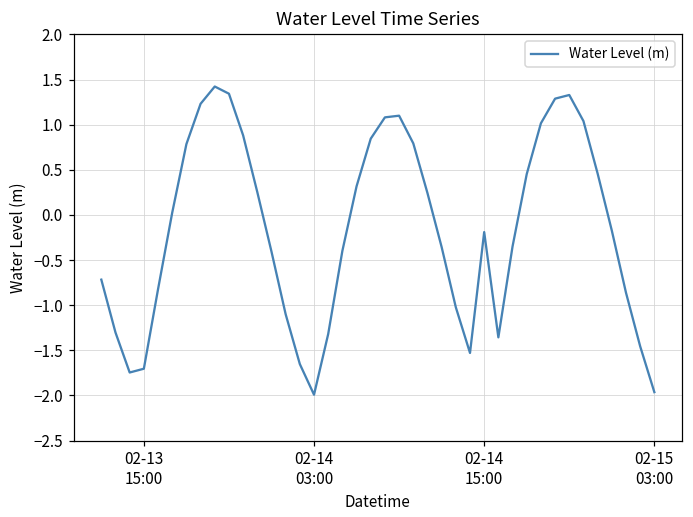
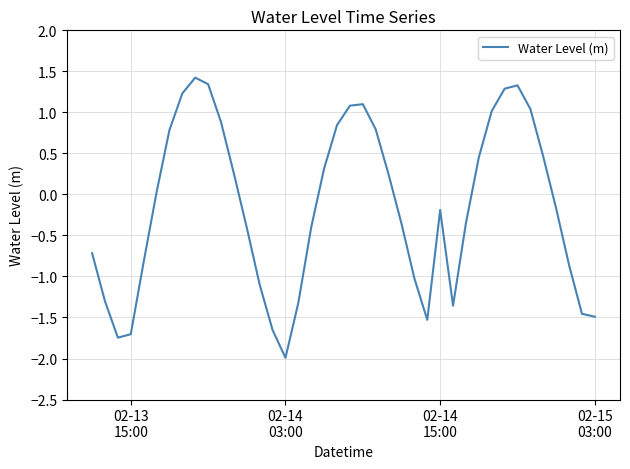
  {
    "02-13 15:00": -1.7,
    "02-14 03:00": -2.0,
    "02-14 15:00": -0.2,
-   "02-15 03:00": -2.0
+   "02-15 03:00": -1.5
  }
